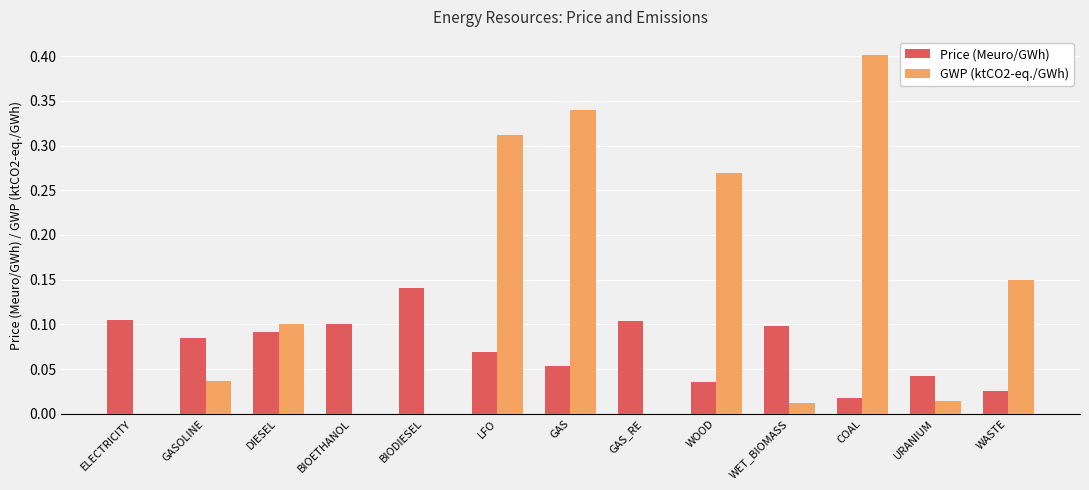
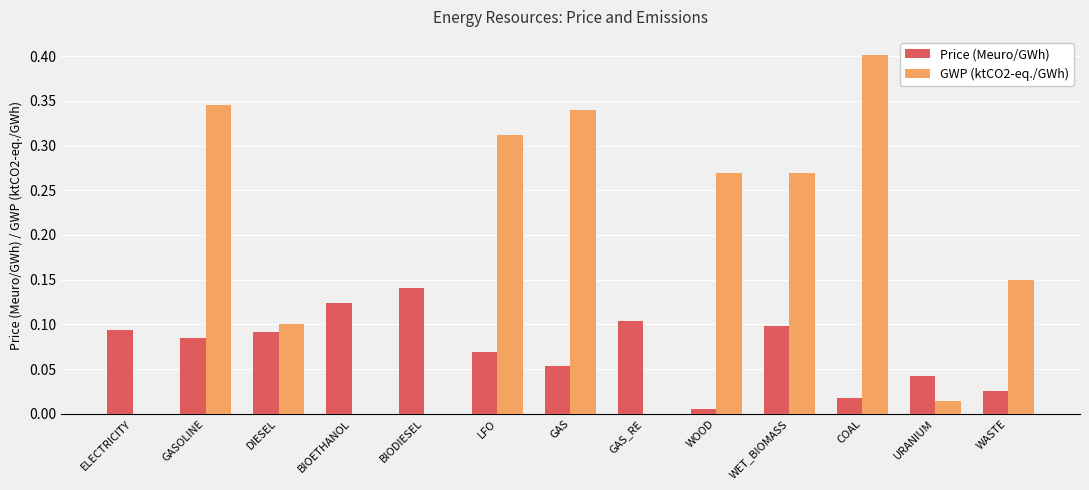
  {
    "Price (Meuro/GWh)": {
-     "ELECTRICITY": 0.10,
+     "ELECTRICITY": 0.09,
      "GASOLINE": 0.08,
      "DIESEL": 0.09,
-     "BIOETHANOL": 0.10,
+     "BIOETHANOL": 0.12,
      "BIODIESEL": 0.14,
      "LFO": 0.07,
      "GAS": 0.05,
      "GAS_RE": 0.10,
-     "WOOD": 0.04,
+     "WOOD": 0.01,
      "WET_BIOMASS": 0.10,
      "COAL": 0.02,
      "URANIUM": 0.04,
      "WASTE": 0.02
    },
    "GWP (ktCO2-eq./GWh)": {
      "ELECTRICITY": 0.00,
-     "GASOLINE": 0.04,
+     "GASOLINE": 0.34,
      "DIESEL": 0.10,
      "BIOETHANOL": 0.00,
      "BIODIESEL": 0.00,
      "LFO": 0.31,
      "GAS": 0.34,
      "GAS_RE": 0.00,
      "WOOD": 0.27,
-     "WET_BIOMASS": 0.01,
+     "WET_BIOMASS": 0.27,
      "COAL": 0.40,
      "URANIUM": 0.01,
      "WASTE": 0.15
    }
  }
